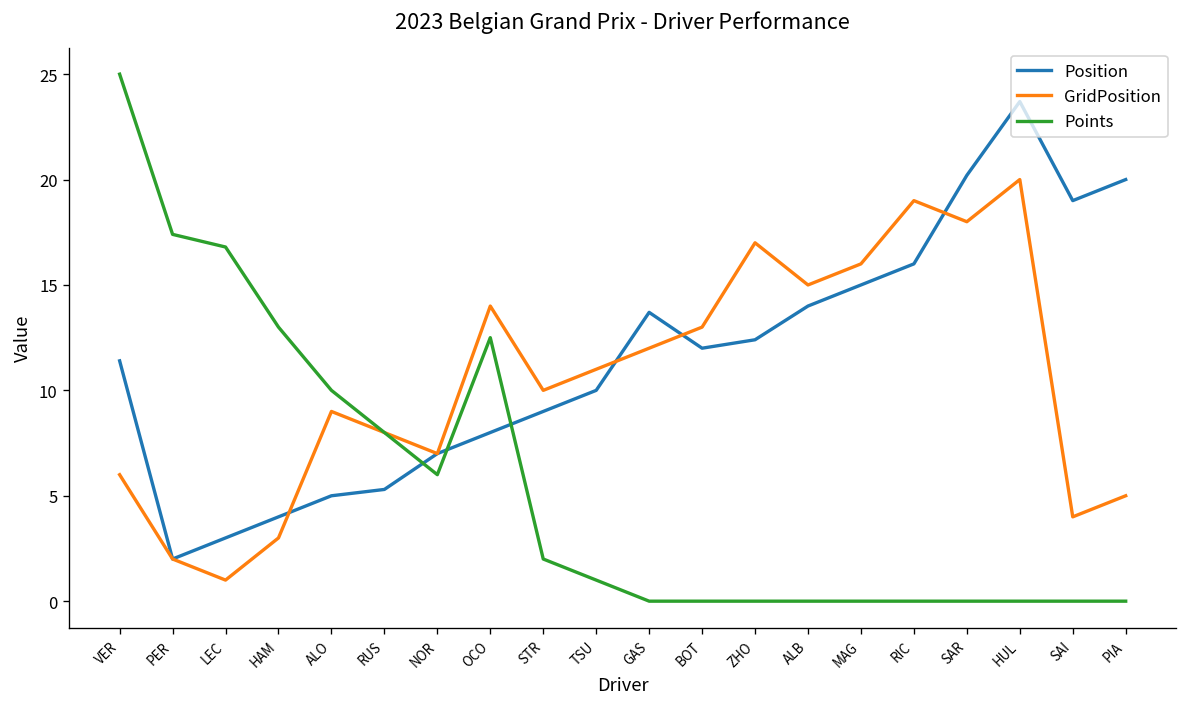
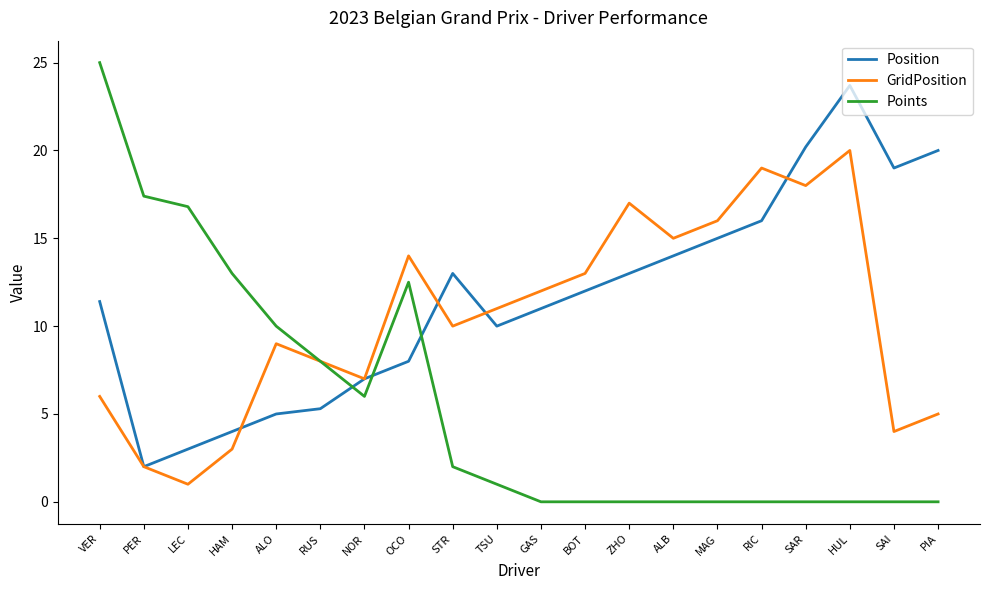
  {
    "Position": {
      "VER": 11.4,
      "LEC": 3.0,
      "HAM": 4.0,
      "ALO": 5.0,
      "RUS": 5.3,
      "OCO": 8.0,
-     "STR": 9,
+     "STR": 13,
      "TSU": 10.0,
-     "GAS": 13.7,
+     "GAS": 11.0,
      "BOT": 12.0,
-     "ZHO": 12.4,
+     "ZHO": 13.0,
      "ALB": 14.0,
      "MAG": 15.0,
      "RIC": 16.0,
      "SAR": 20.2,
      "SAI": 19.0,
      "PIA": 20.0
    },
    "GridPosition": {
      "VER": 6.0,
      "LEC": 1.0,
      "HAM": 3.0,
      "ALO": 9.0,
      "OCO": 14.0,
      "STR": 10.0,
      "TSU": 11.0,
      "GAS": 12.0,
      "BOT": 13.0,
      "ZHO": 17.0,
      "ALB": 15.0,
      "MAG": 16.0,
      "RIC": 19.0,
      "SAR": 18.0,
      "HUL": 20.0,
      "SAI": 4.0,
      "PIA": 5.0
    },
    "Points": {
      "VER": 25.0,
      "PER": 17.4,
      "LEC": 16.8,
      "HAM": 13.0,
      "ALO": 10.0,
      "NOR": 6.0,
      "OCO": 12.5,
      "STR": 2.0,
      "TSU": 1.0,
      "GAS": 0.0,
      "BOT": 0.0,
      "ZHO": 0.0,
      "ALB": 0.0,
      "MAG": 0.0,
      "RIC": 0.0,
      "SAR": 0.0,
      "HUL": 0.0,
      "SAI": 0.0,
      "PIA": 0.0
    }
  }
